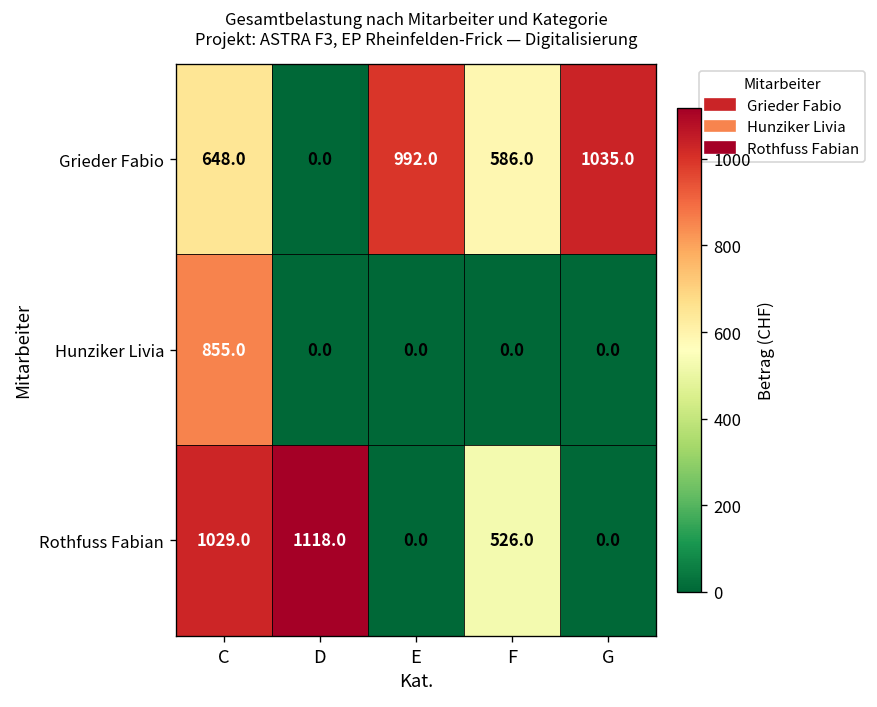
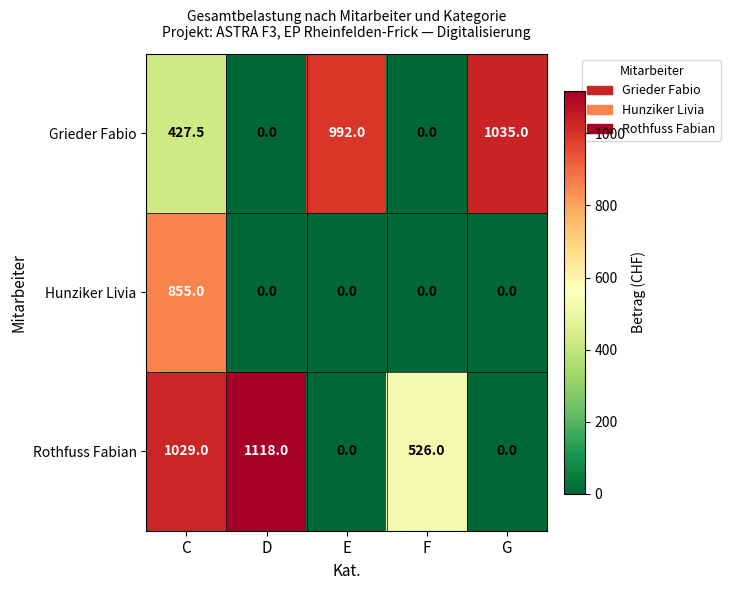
  {
    "Grieder Fabio": {
-     "C": 648.0,
+     "C": 427.5,
      "D": 0.0,
      "E": 992.0,
-     "F": 586.0,
+     "F": 0.0,
      "G": 1035.0
    },
    "Hunziker Livia": {
      "C": 855.0,
      "D": 0.0,
      "E": 0.0,
      "F": 0.0,
      "G": 0.0
    },
    "Rothfuss Fabian": {
      "C": 1029.0,
      "D": 1118.0,
      "E": 0.0,
      "F": 526.0,
      "G": 0.0
    }
  }
